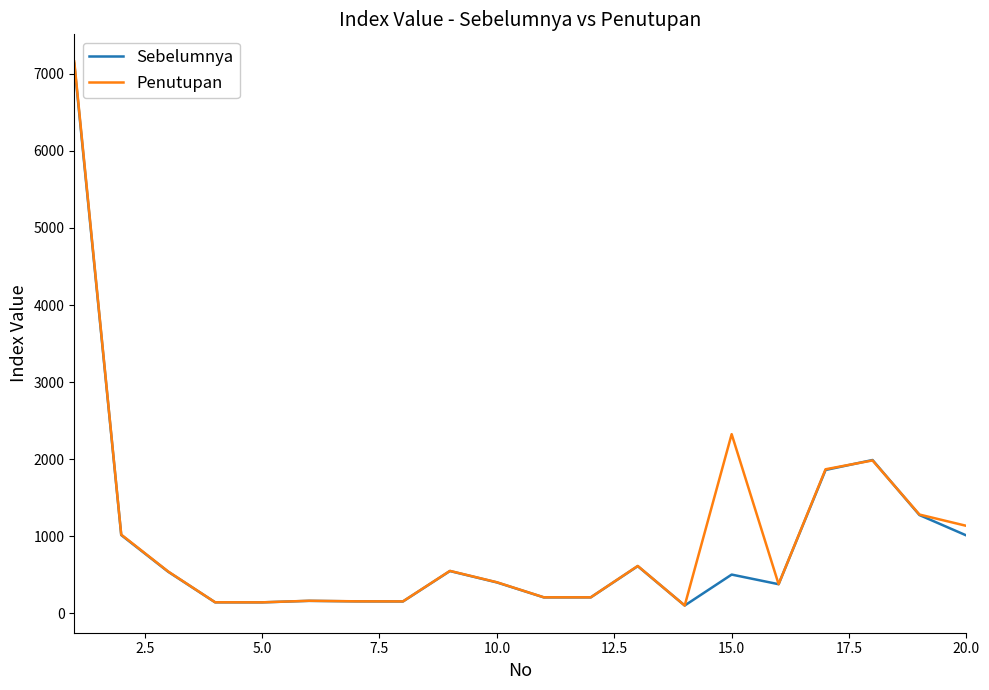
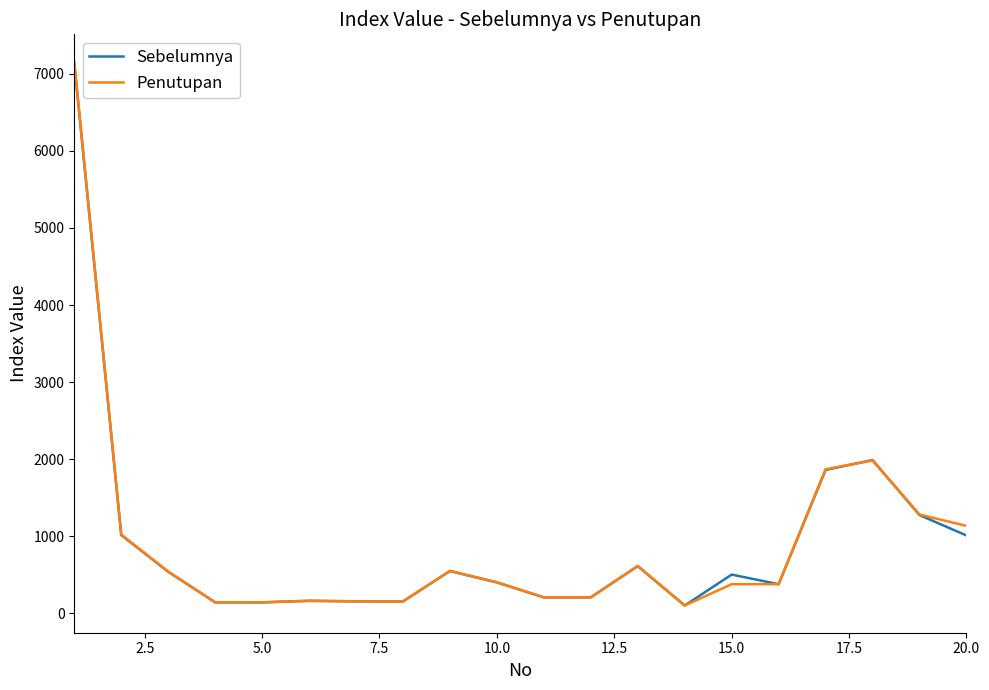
  {
    "Sebelumnya": {
      "15.0": 500,
      "20.0": 1000
    },
    "Penutupan": {
-     "15.0": 2300,
+     "15.0": 400,
      "20.0": 1100
    }
  }
